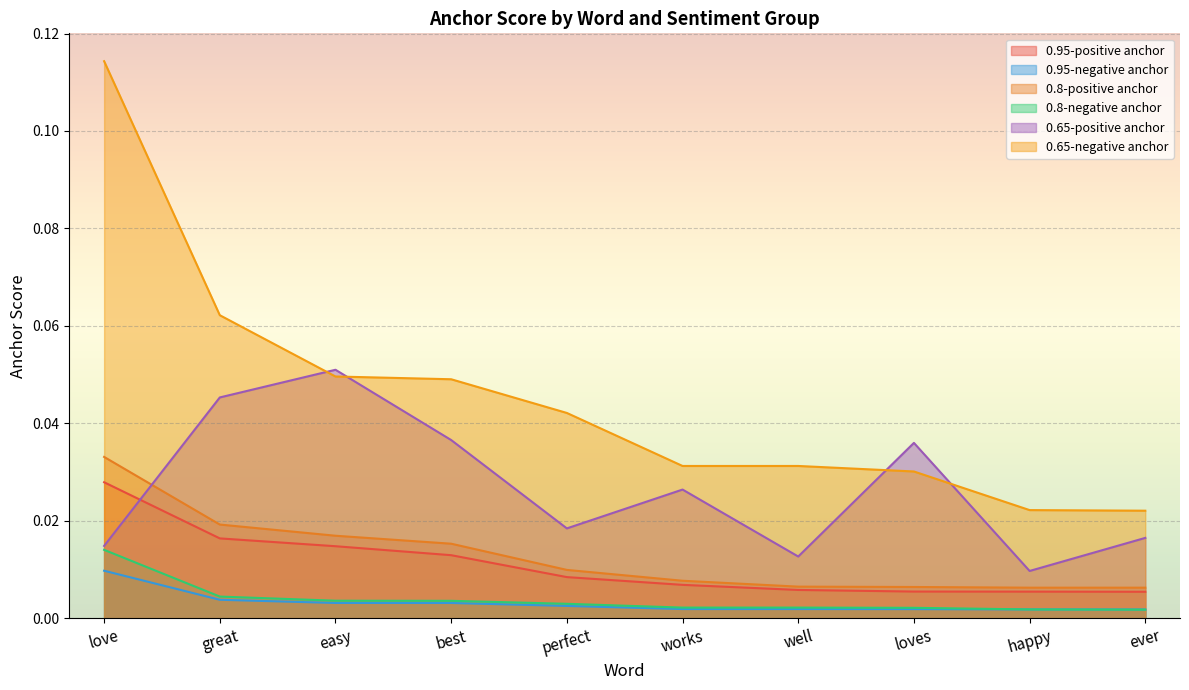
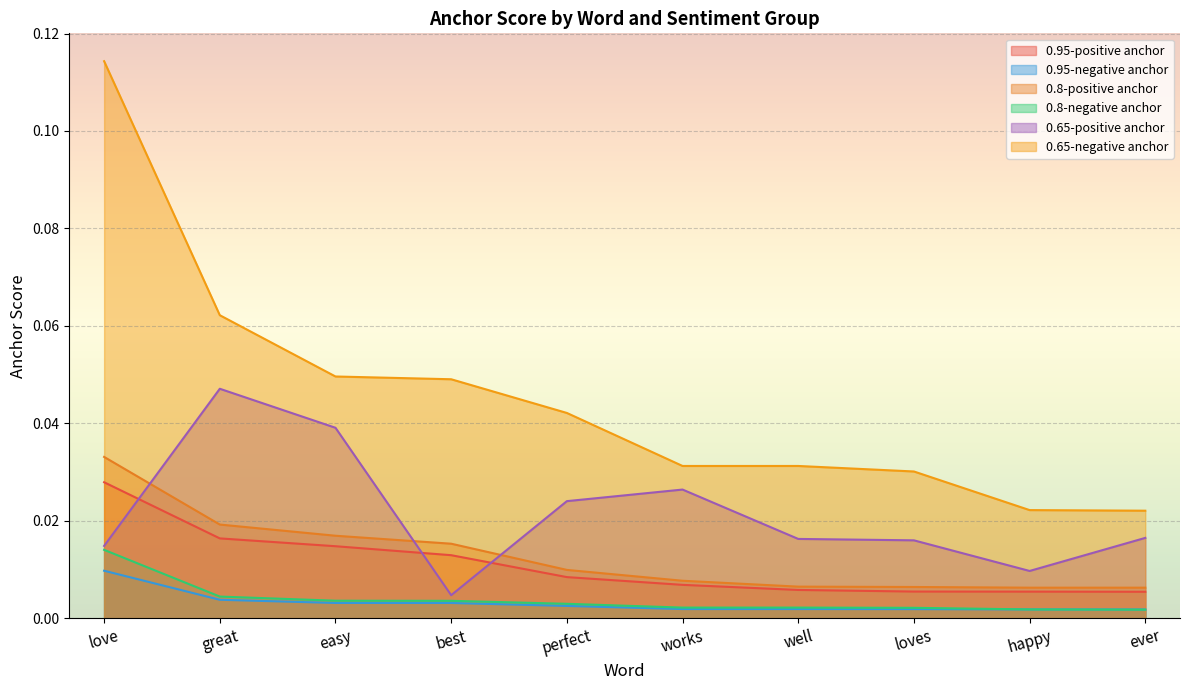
  {
    "0.95-negative anchor": {
      "love": 0.010,
      "great": 0.004
    },
    "0.8-negative anchor": {
      "love": 0.014,
      "great": 0.004
    },
    "0.65-positive anchor": {
      "love": 0.015,
-     "great": 0.045,
-     "easy": 0.051,
-     "best": 0.037,
-     "perfect": 0.018,
+     "great": 0.047,
+     "easy": 0.039,
+     "best": 0.005,
+     "perfect": 0.024,
      "works": 0.026,
-     "well": 0.013,
-     "loves": 0.036,
+     "well": 0.016,
+     "loves": 0.016,
      "happy": 0.010,
      "ever": 0.016
    }
  }
